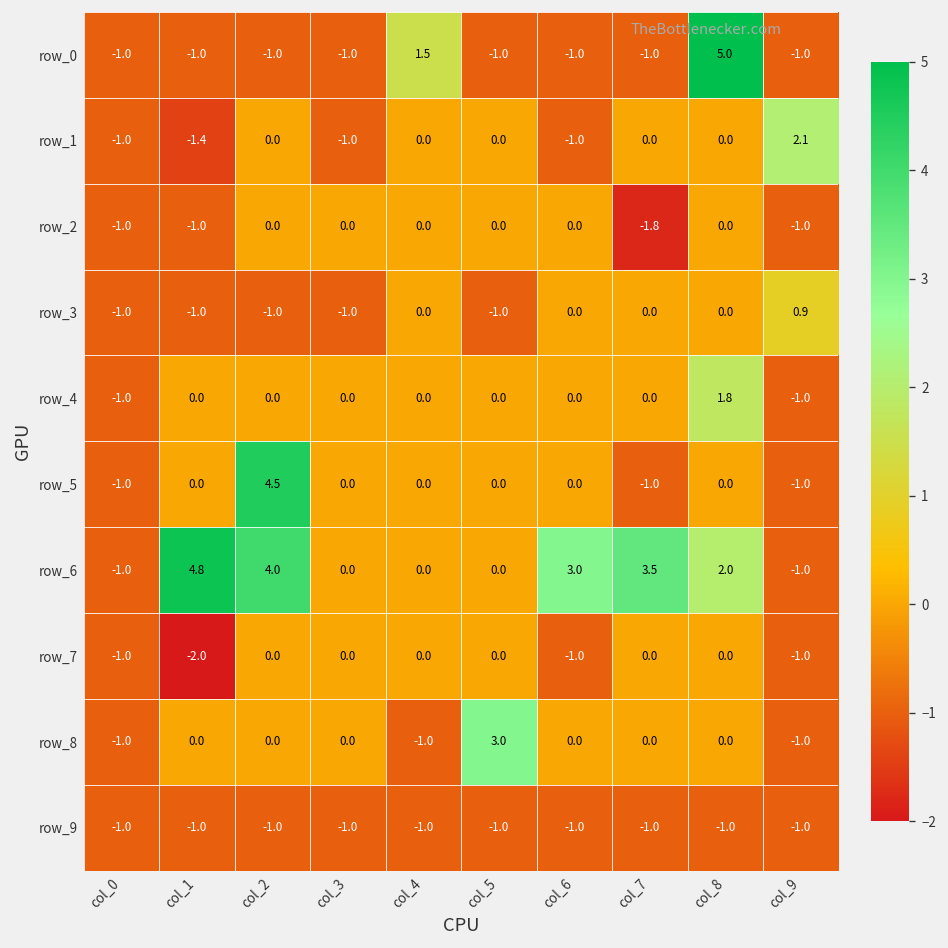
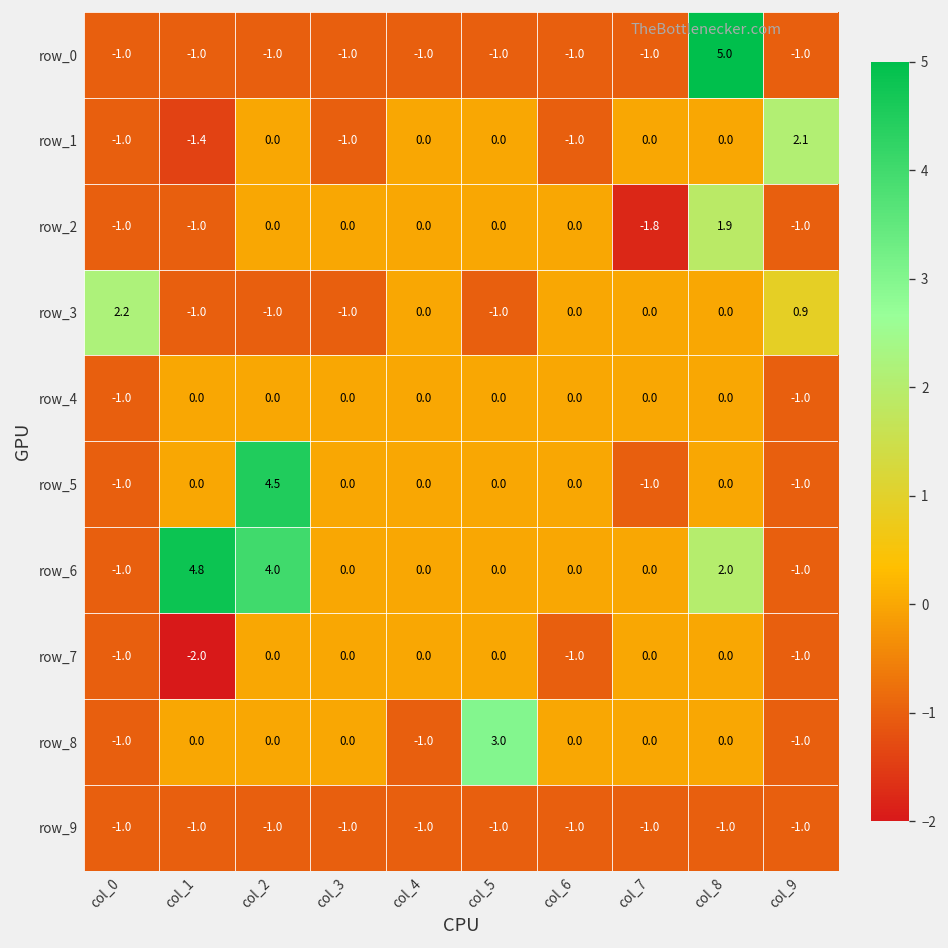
  {
    "row_0": {
      "col_0": -1.0,
      "col_1": -1.0,
      "col_2": -1.0,
      "col_3": -1.0,
-     "col_4": 1.5,
+     "col_4": -1.0,
      "col_5": -1.0,
      "col_6": -1.0,
      "col_7": -1.0,
      "col_8": 5.0,
      "col_9": -1.0
    },
    "row_1": {
      "col_0": -1.0,
      "col_1": -1.4,
      "col_2": 0.0,
      "col_3": -1.0,
      "col_4": 0.0,
      "col_5": 0.0,
      "col_6": -1.0,
      "col_7": 0.0,
      "col_8": 0.0,
      "col_9": 2.1
    },
    "row_2": {
      "col_0": -1.0,
      "col_1": -1.0,
      "col_2": 0.0,
      "col_3": 0.0,
      "col_4": 0.0,
      "col_5": 0.0,
      "col_6": 0.0,
      "col_7": -1.8,
-     "col_8": 0.0,
+     "col_8": 1.9,
      "col_9": -1.0
    },
    "row_3": {
-     "col_0": -1.0,
+     "col_0": 2.2,
      "col_1": -1.0,
      "col_2": -1.0,
      "col_3": -1.0,
      "col_4": 0.0,
      "col_5": -1.0,
      "col_6": 0.0,
      "col_7": 0.0,
      "col_8": 0.0,
      "col_9": 0.9
    },
    "row_4": {
      "col_0": -1.0,
      "col_1": 0.0,
      "col_2": 0.0,
      "col_3": 0.0,
      "col_4": 0.0,
      "col_5": 0.0,
      "col_6": 0.0,
      "col_7": 0.0,
-     "col_8": 1.8,
+     "col_8": 0.0,
      "col_9": -1.0
    },
    "row_5": {
      "col_0": -1.0,
      "col_1": 0.0,
      "col_2": 4.5,
      "col_3": 0.0,
      "col_4": 0.0,
      "col_5": 0.0,
      "col_6": 0.0,
      "col_7": -1.0,
      "col_8": 0.0,
      "col_9": -1.0
    },
    "row_6": {
      "col_0": -1.0,
      "col_1": 4.8,
      "col_2": 4.0,
      "col_3": 0.0,
      "col_4": 0.0,
      "col_5": 0.0,
-     "col_6": 3.0,
-     "col_7": 3.5,
+     "col_6": 0.0,
+     "col_7": 0.0,
      "col_8": 2.0,
      "col_9": -1.0
    },
    "row_7": {
      "col_0": -1.0,
      "col_1": -2.0,
      "col_2": 0.0,
      "col_3": 0.0,
      "col_4": 0.0,
      "col_5": 0.0,
      "col_6": -1.0,
      "col_7": 0.0,
      "col_8": 0.0,
      "col_9": -1.0
    },
    "row_8": {
      "col_0": -1.0,
      "col_1": 0.0,
      "col_2": 0.0,
      "col_3": 0.0,
      "col_4": -1.0,
      "col_5": 3.0,
      "col_6": 0.0,
      "col_7": 0.0,
      "col_8": 0.0,
      "col_9": -1.0
    },
    "row_9": {
      "col_0": -1.0,
      "col_1": -1.0,
      "col_2": -1.0,
      "col_3": -1.0,
      "col_4": -1.0,
      "col_5": -1.0,
      "col_6": -1.0,
      "col_7": -1.0,
      "col_8": -1.0,
      "col_9": -1.0
    }
  }
